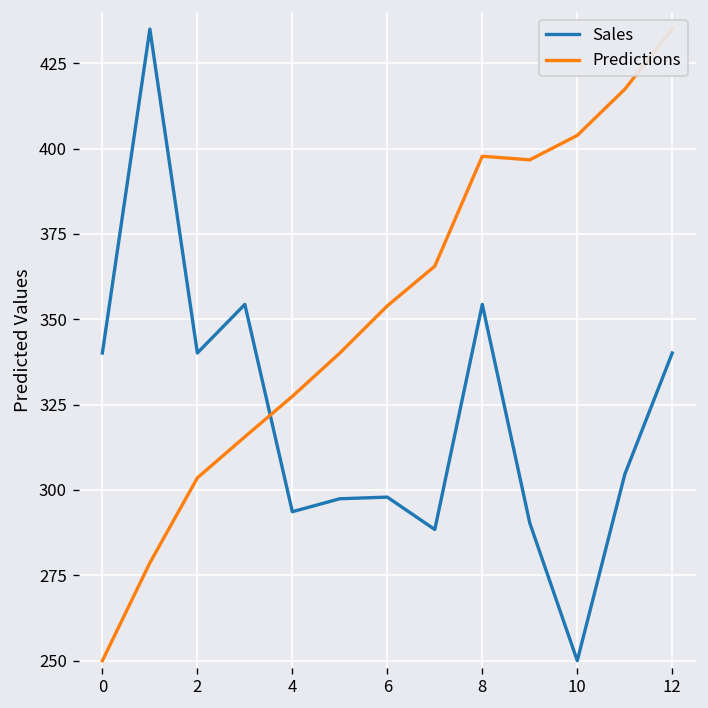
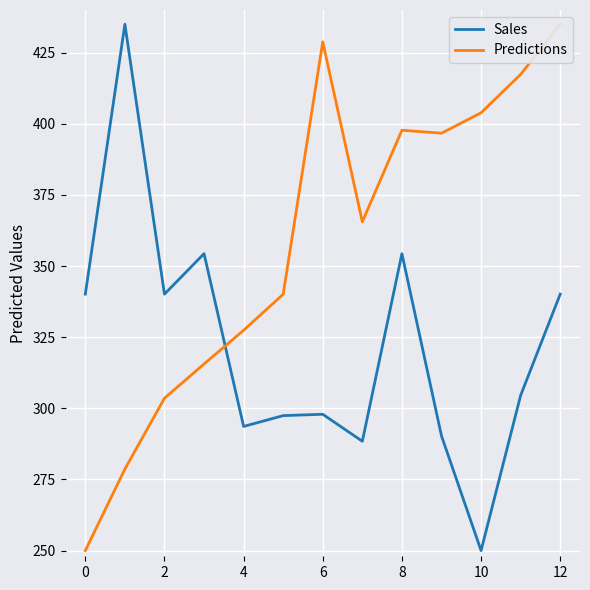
  {
    "Sales": {
      "0": 340,
      "2": 340,
      "4": 294,
      "6": 298,
      "8": 354,
      "10": 250,
      "12": 340
    },
    "Predictions": {
      "0": 250,
      "2": 304,
      "4": 327,
-     "6": 354,
+     "6": 429,
      "8": 398,
      "10": 404
    }
  }
